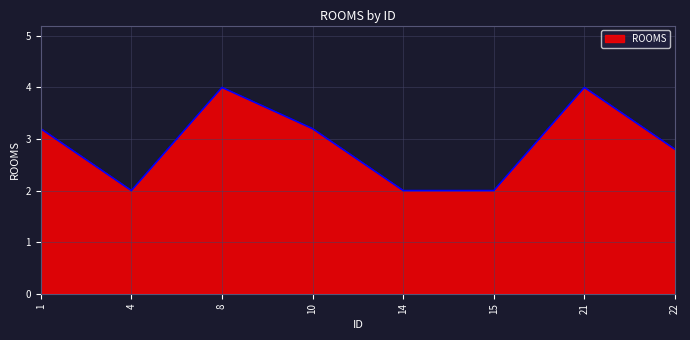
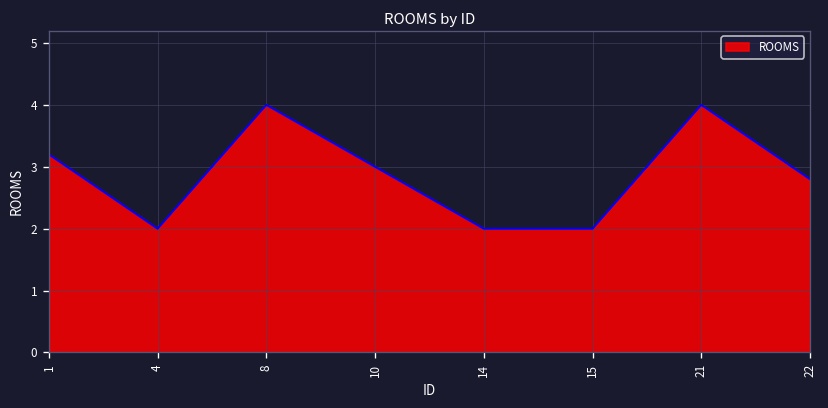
  {
    "1": 3.2,
    "4": 2.0,
    "8": 4.0,
-   "10": 3.2,
+   "10": 3.0,
    "14": 2.0,
    "15": 2.0,
    "21": 4.0,
    "22": 2.8
  }
